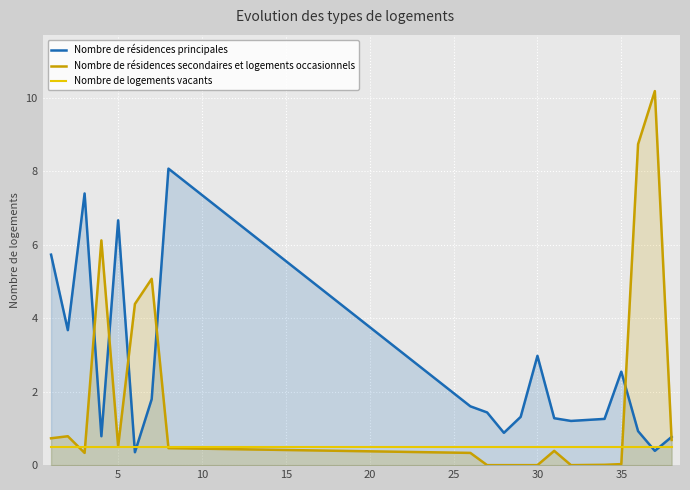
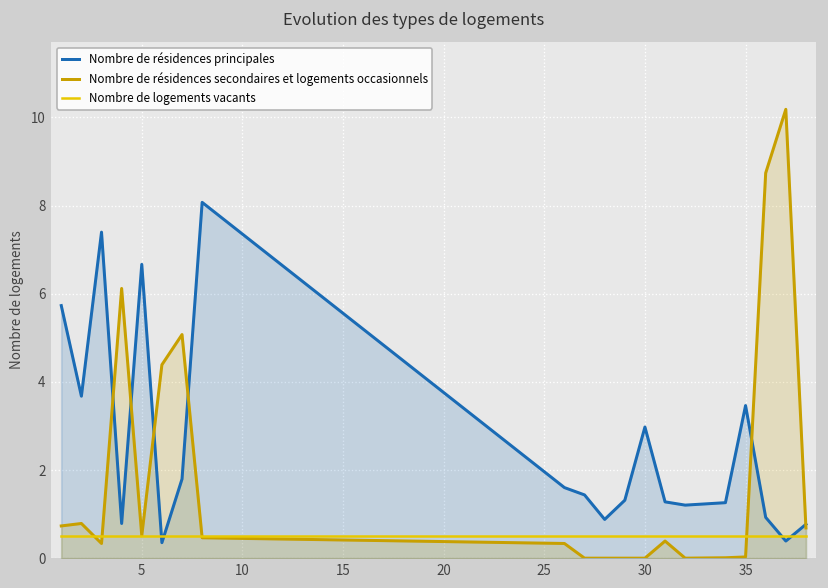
  {
    "Nombre de résidences principales": {
      "5": 6.7,
      "30": 3.0,
-     "35": 2.5
+     "35": 3.5
    }
  }
